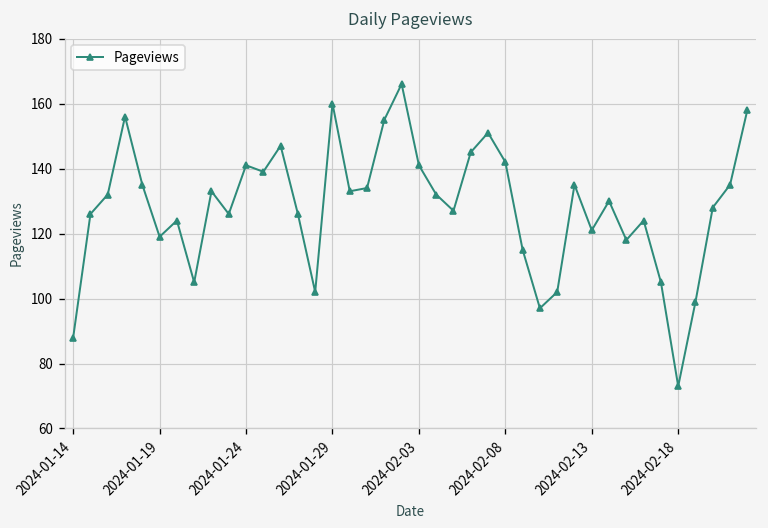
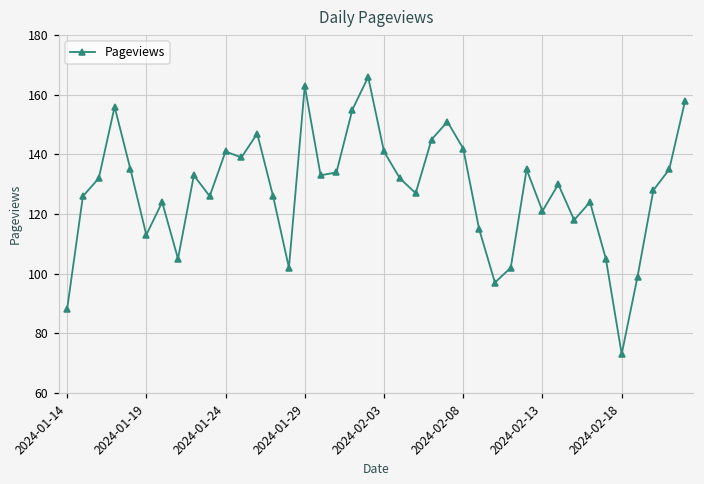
  {
    "2024-01-14": 88,
-   "2024-01-19": 119,
+   "2024-01-19": 113,
    "2024-01-24": 141,
-   "2024-01-29": 160,
+   "2024-01-29": 163,
    "2024-02-03": 141,
    "2024-02-08": 142,
    "2024-02-13": 121,
    "2024-02-18": 73
  }
